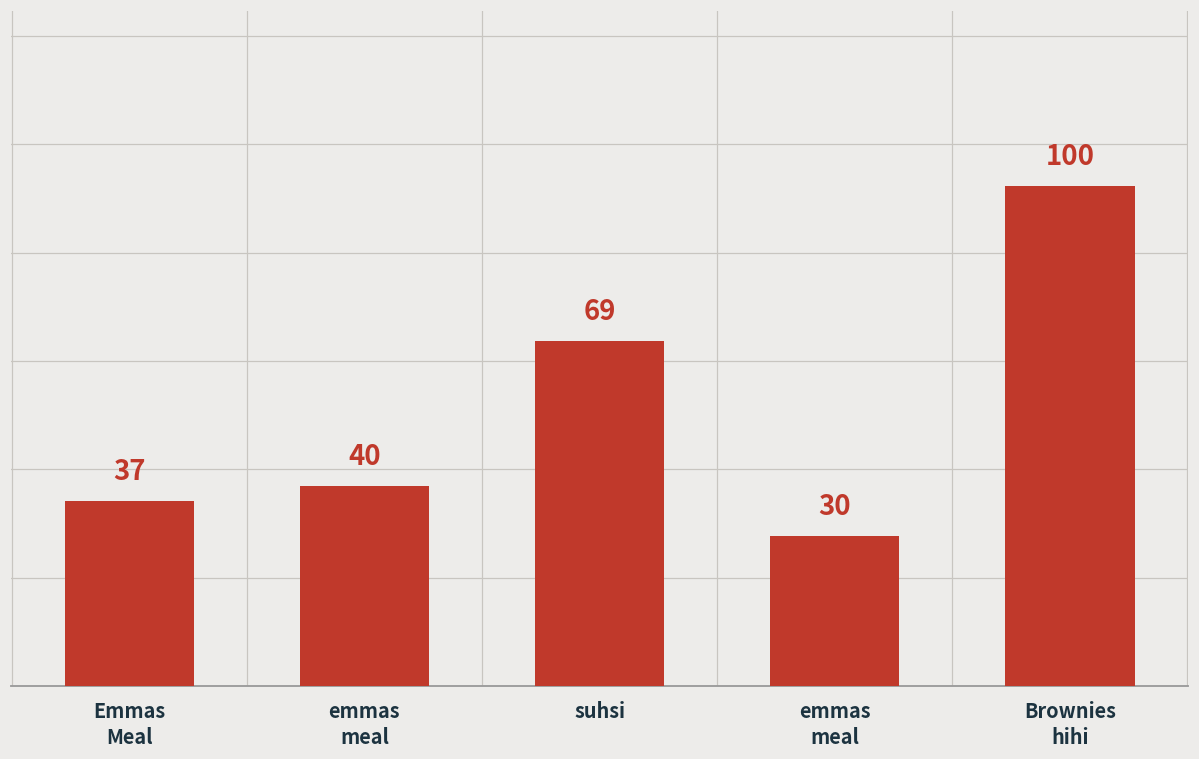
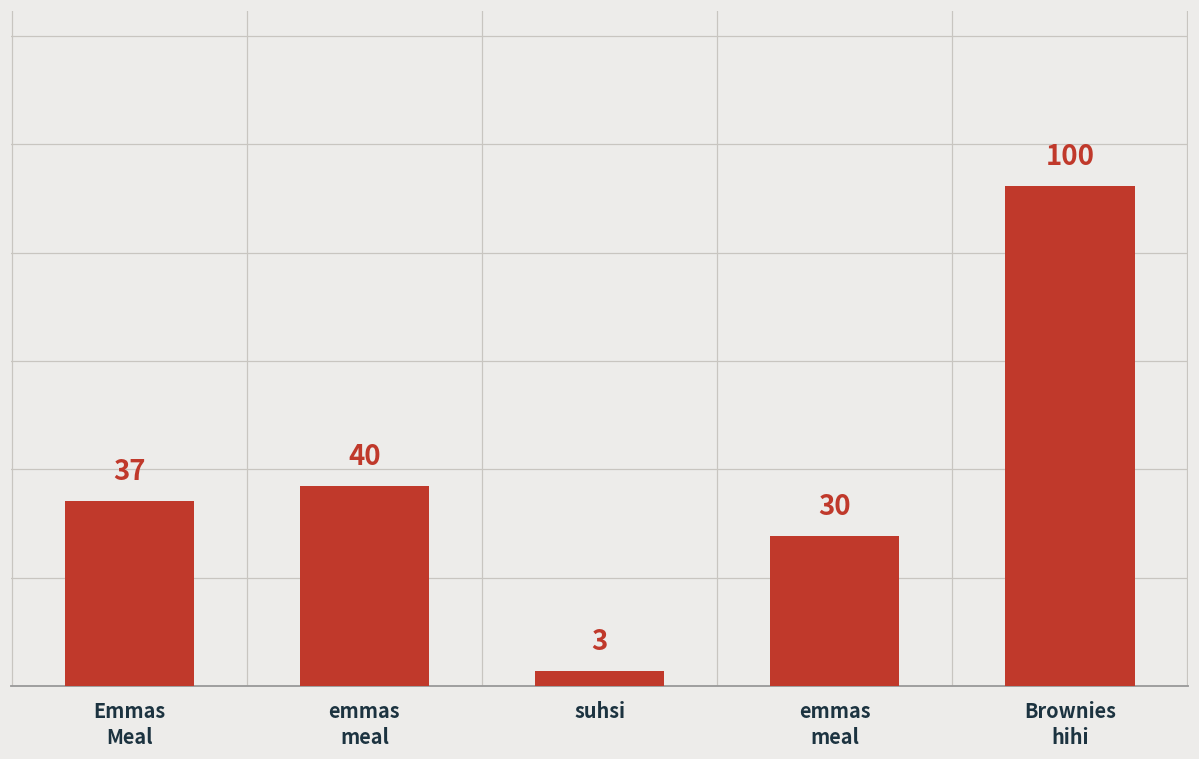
  {
    "Emmas Meal": 37,
-   "suhsi": 69,
+   "suhsi": 3,
    "Brownies hihi": 100
  }
